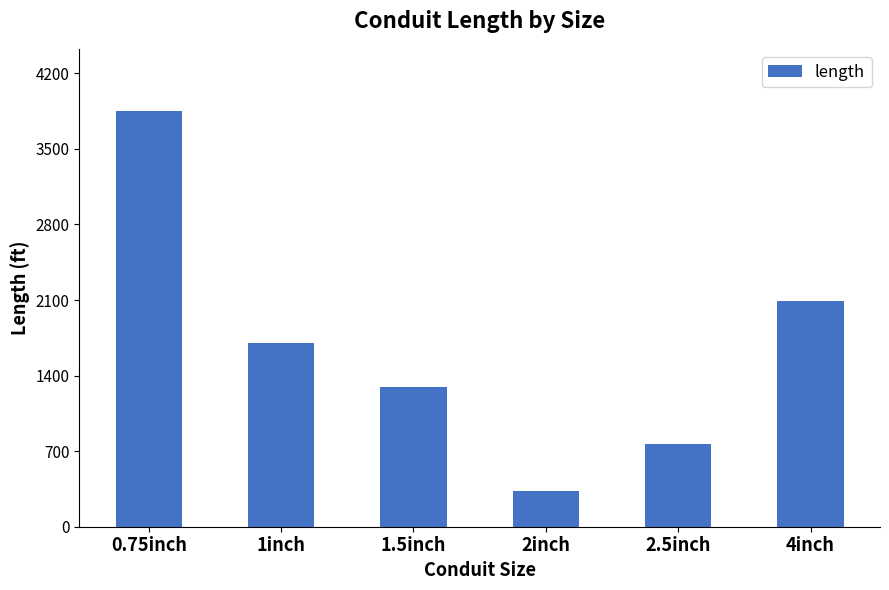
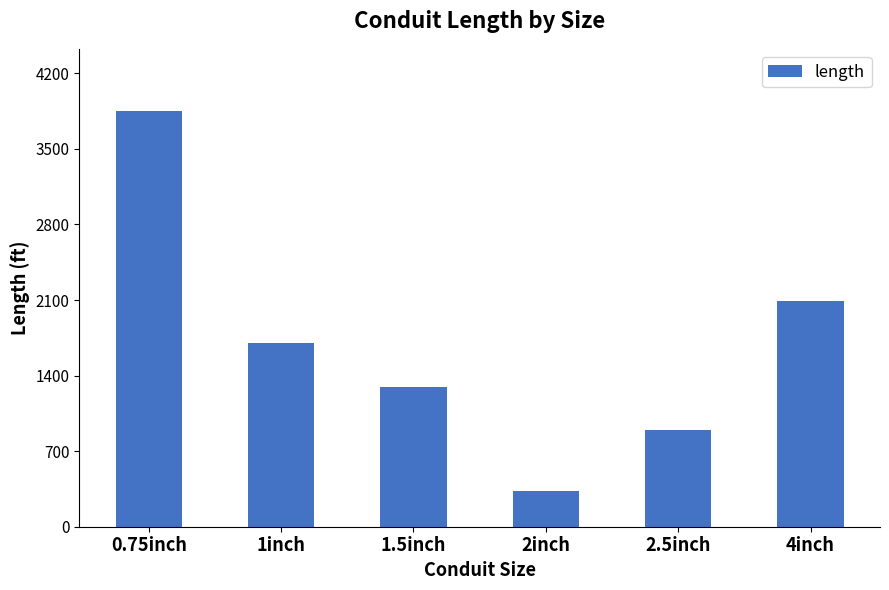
  {
    "0.75inch": 3850,
    "1inch": 1700,
    "1.5inch": 1290,
    "2inch": 340,
-   "2.5inch": 770,
+   "2.5inch": 900,
    "4inch": 2090
  }
